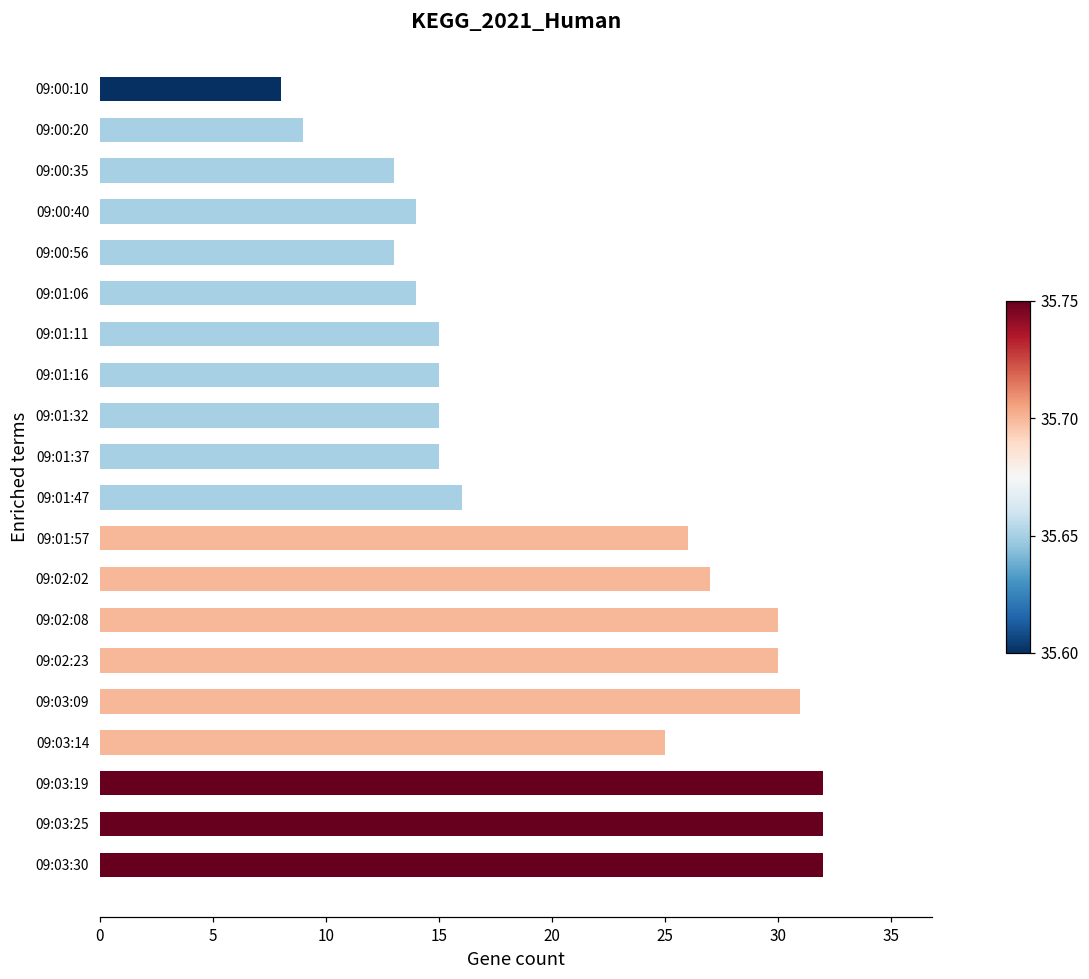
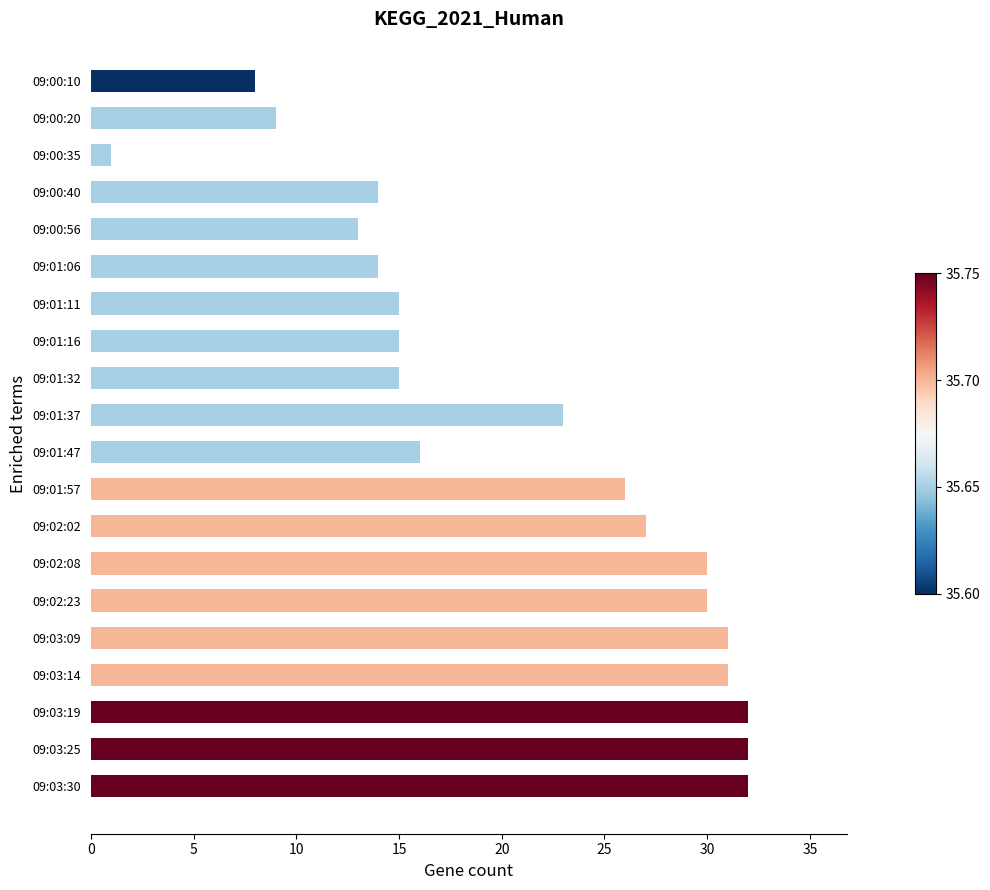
  {
    "09:00:10": 8,
    "09:00:20": 9,
-   "09:00:35": 13,
+   "09:00:35": 1,
    "09:00:40": 14,
    "09:00:56": 13,
    "09:01:06": 14,
    "09:01:11": 15,
    "09:01:16": 15,
    "09:01:32": 15,
-   "09:01:37": 15,
+   "09:01:37": 23,
    "09:01:47": 16,
    "09:01:57": 26,
    "09:02:02": 27,
    "09:02:08": 30,
    "09:02:23": 30,
    "09:03:09": 31,
-   "09:03:14": 25,
+   "09:03:14": 31,
    "09:03:19": 32,
    "09:03:25": 32,
    "09:03:30": 32
  }
